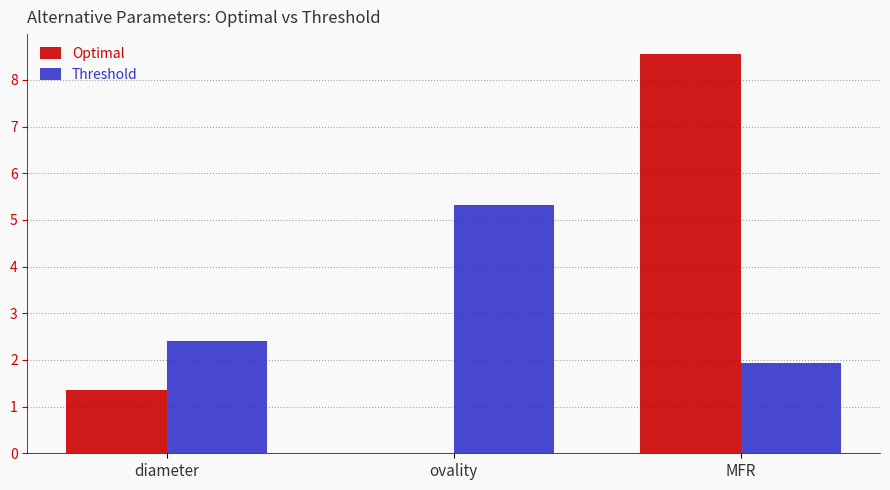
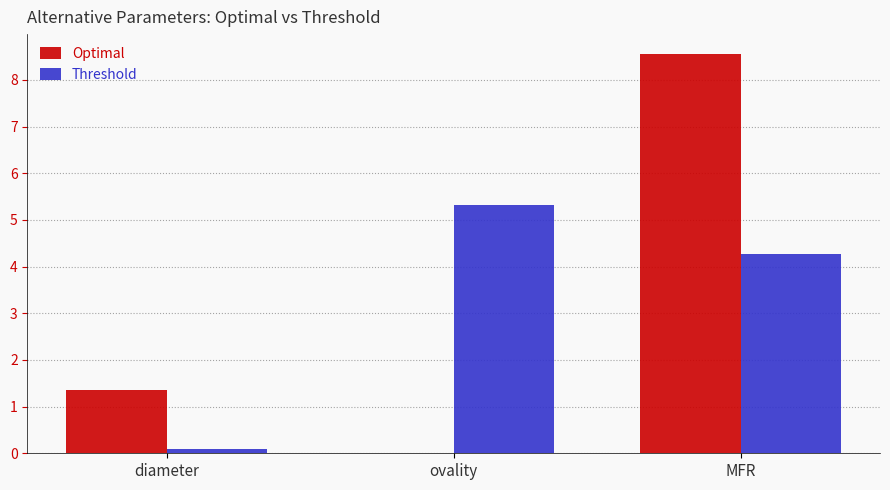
  {
    "Optimal": {
      "diameter": 1.4,
      "ovality": 0.0,
      "MFR": 8.6
    },
    "Threshold": {
-     "diameter": 2.4,
+     "diameter": 0.1,
      "ovality": 5.3,
-     "MFR": 1.9
+     "MFR": 4.3
    }
  }
